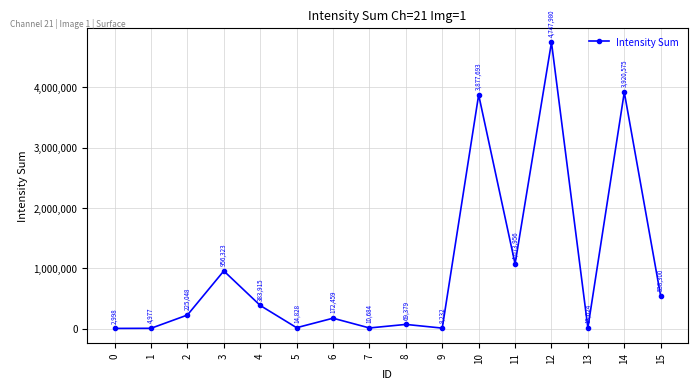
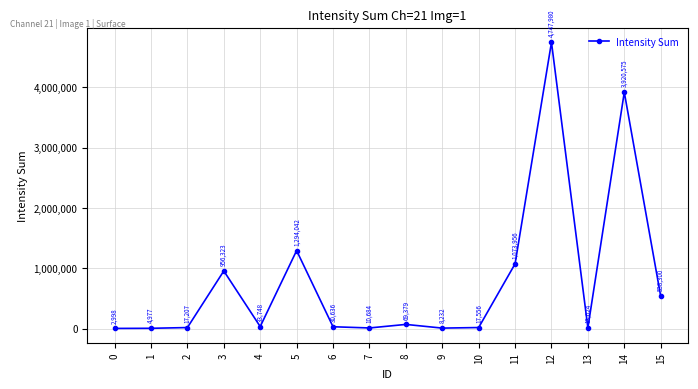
  {
    "0": "2,998",
    "1": "4,977",
-   "2": "225,048",
+   "2": "17,207",
    "3": "956,323",
-   "4": "383,915",
-   "5": "14,828",
-   "6": "172,459",
+   "4": "33,748",
+   "5": "1,294,042",
+   "6": "30,636",
    "7": "10,684",
    "8": "69,379",
    "9": "8,232",
-   "10": "3,877,693",
+   "10": "17,556",
    "11": "1,073,956",
    "12": "4,747,980",
    "13": "13,624",
    "14": "3,920,575",
    "15": "538,300"
  }
